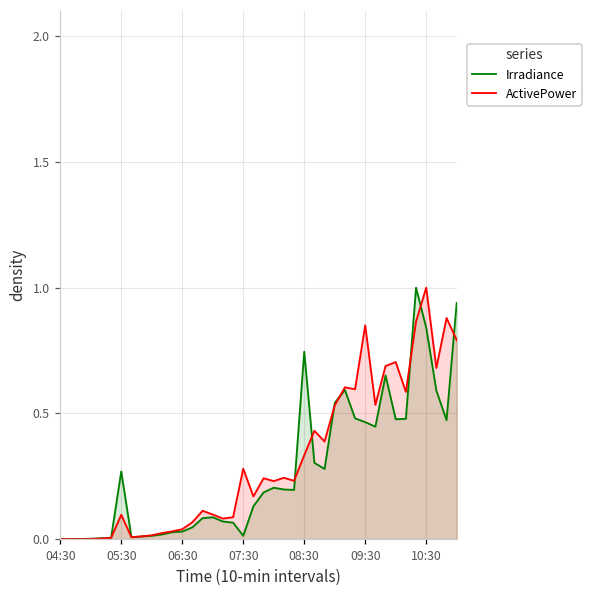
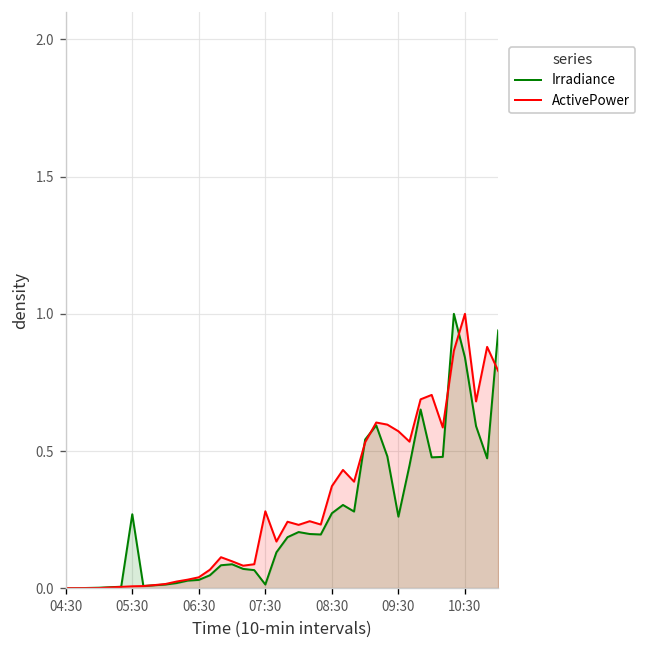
  {
    "Irradiance": {
      "05:30": 0.27,
      "07:30": 0.01,
-     "08:30": 0.75,
-     "09:30": 0.47,
+     "08:30": 0.27,
+     "09:30": 0.26,
      "10:30": 0.84
    },
    "ActivePower": {
-     "05:30": 0.10,
+     "05:30": 0.01,
      "07:30": 0.28,
-     "08:30": 0.33,
-     "09:30": 0.85,
+     "08:30": 0.37,
+     "09:30": 0.57,
      "10:30": 1.00
    }
  }
